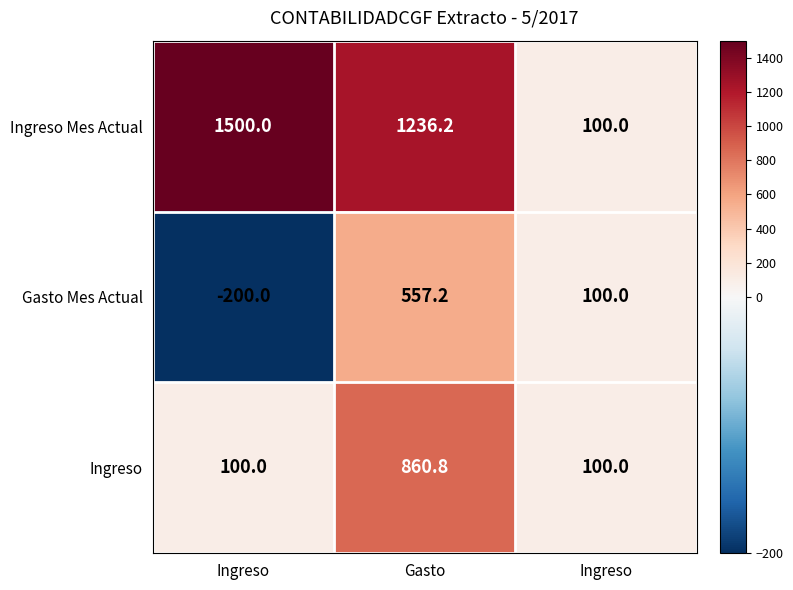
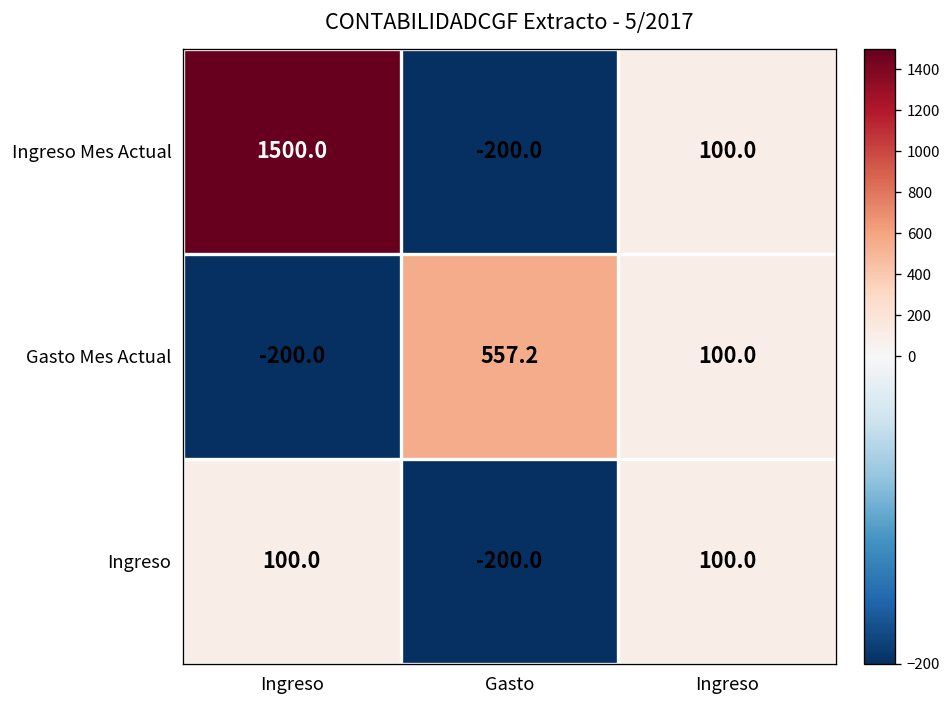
  {
    "Ingreso Mes Actual": {
-     "Gasto": 1236.2
+     "Gasto": -200.0
    },
    "Gasto Mes Actual": {
      "Gasto": 557.2
    },
    "Ingreso": {
-     "Gasto": 860.8
+     "Gasto": -200.0
    }
  }
